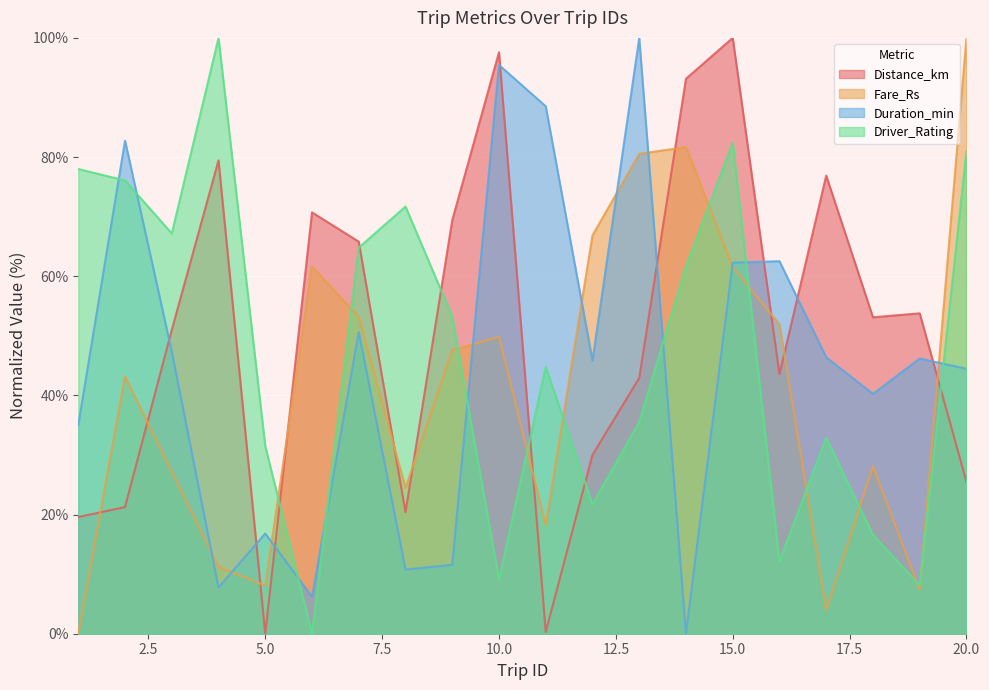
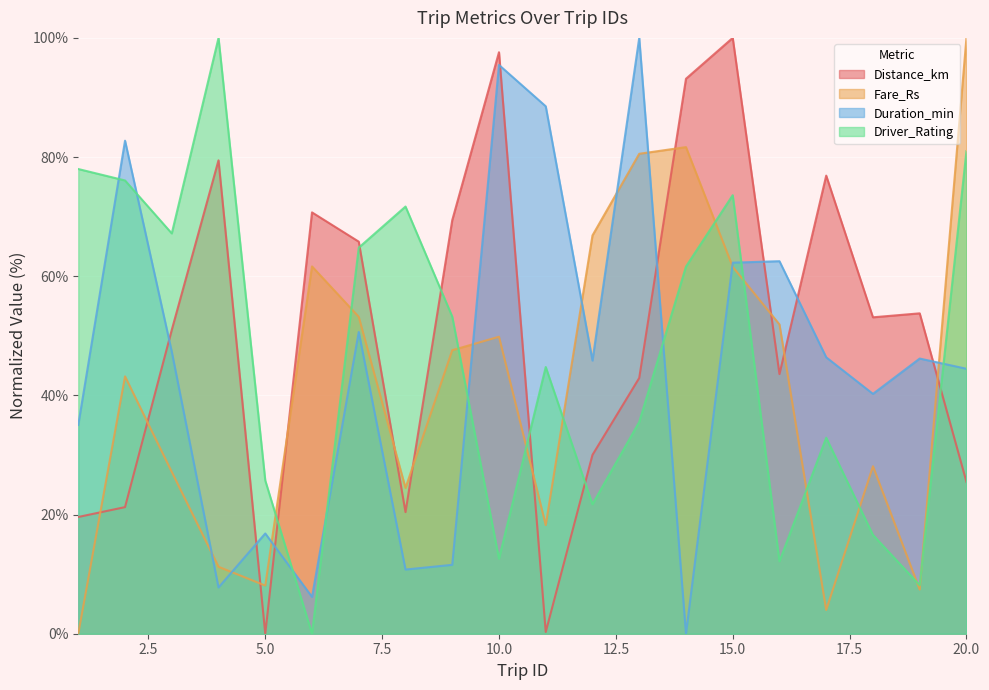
  {
    "Duration_min": {
      "5.0": "17%",
      "10.0": "95%",
      "15.0": "62%",
      "20.0": "44%"
    },
    "Driver_Rating": {
-     "5.0": "31%",
-     "10.0": "9%",
-     "15.0": "82%",
+     "5.0": "26%",
+     "10.0": "13%",
+     "15.0": "74%",
      "20.0": "81%"
    }
  }
